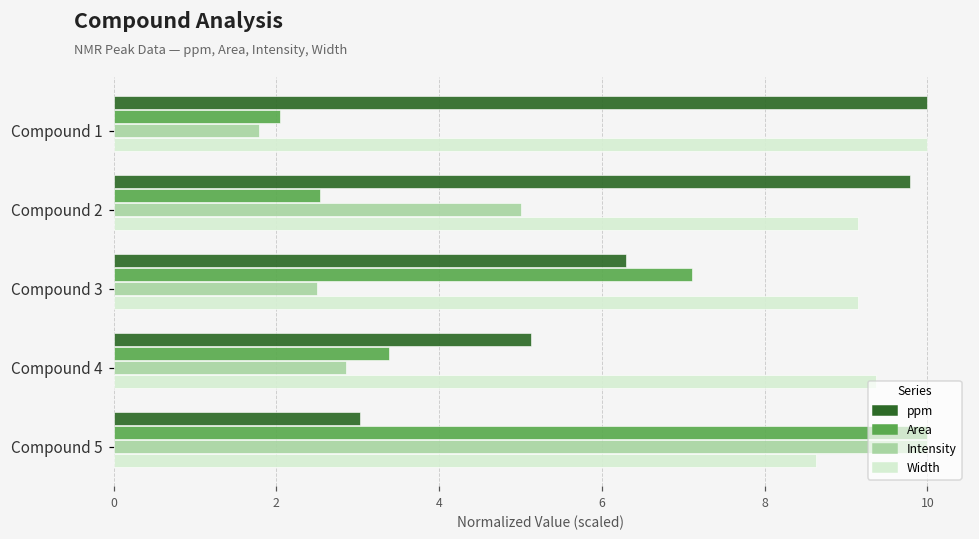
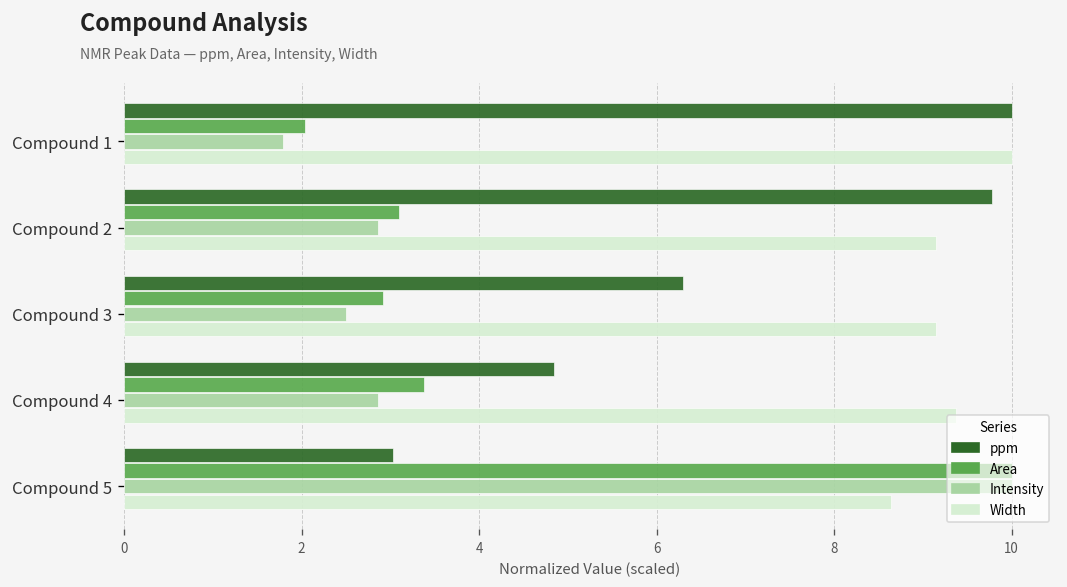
  {
    "ppm": {
      "Compound 1": 10.0,
      "Compound 2": 9.8,
      "Compound 3": 6.3,
-     "Compound 4": 5.1,
+     "Compound 4": 4.8,
      "Compound 5": 3.0
    },
    "Area": {
      "Compound 1": 2.0,
-     "Compound 2": 2.5,
-     "Compound 3": 7.1,
+     "Compound 2": 3.1,
+     "Compound 3": 2.9,
      "Compound 4": 3.4
    },
    "Intensity": {
      "Compound 1": 1.8,
-     "Compound 2": 5.0,
+     "Compound 2": 2.9,
      "Compound 3": 2.5,
      "Compound 4": 2.9
    },
    "Width": {
      "Compound 1": 10.0,
      "Compound 2": 9.1,
      "Compound 3": 9.1,
      "Compound 4": 9.4,
      "Compound 5": 8.6
    }
  }
